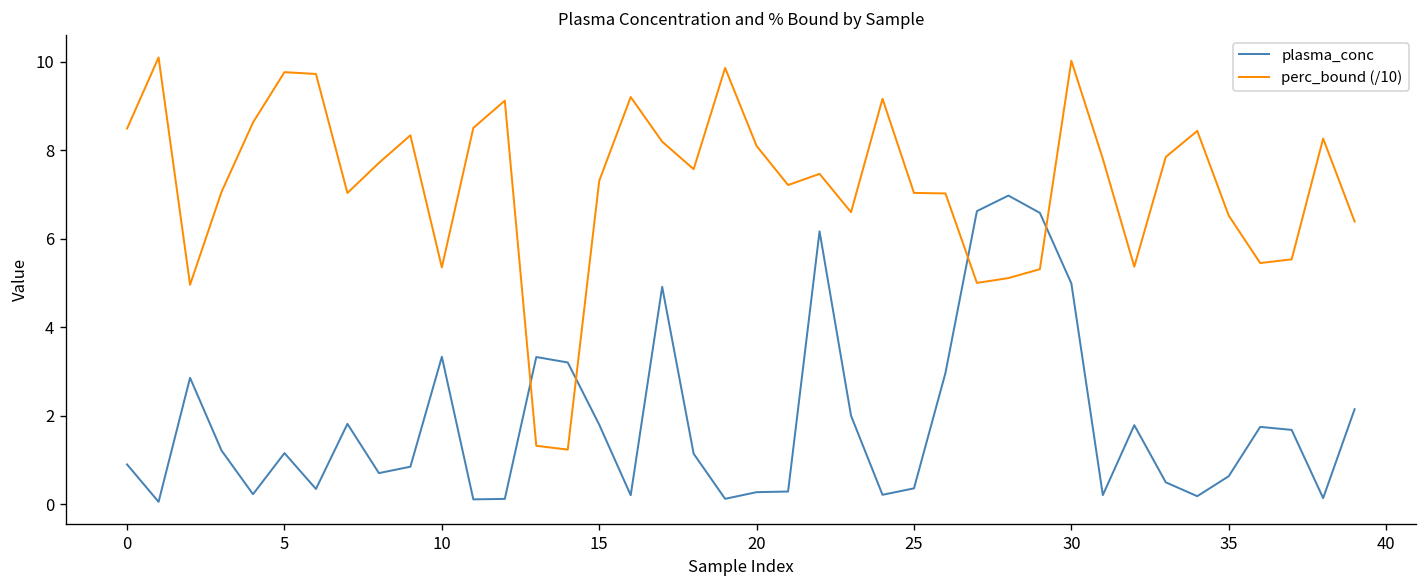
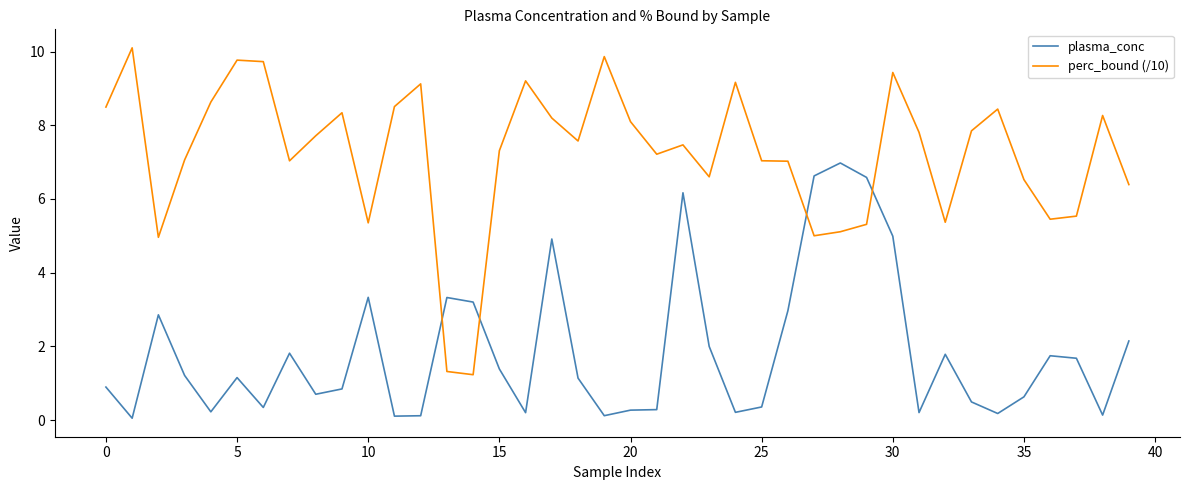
  {
    "plasma_conc": {
      "0": 0.9,
      "5": 1.2,
      "10": 3.3,
-     "15": 1.8,
+     "15": 1.4,
      "20": 0.3,
      "25": 0.4,
      "30": 5.0,
      "35": 0.6
    },
    "perc_bound (/10)": {
      "0": 8.5,
      "5": 9.8,
      "10": 5.4,
      "15": 7.3,
      "20": 8.1,
      "25": 7.0,
-     "30": 10.0,
+     "30": 9.4,
      "35": 6.5
    }
  }
